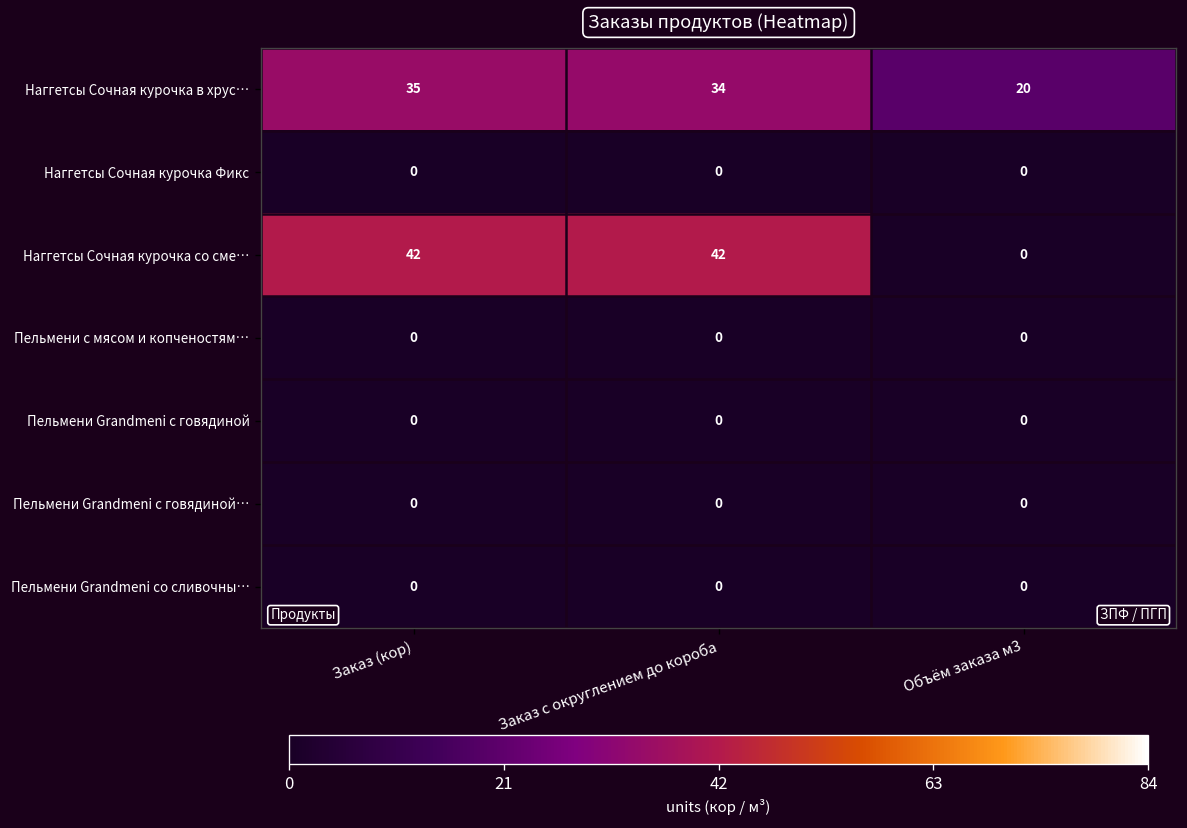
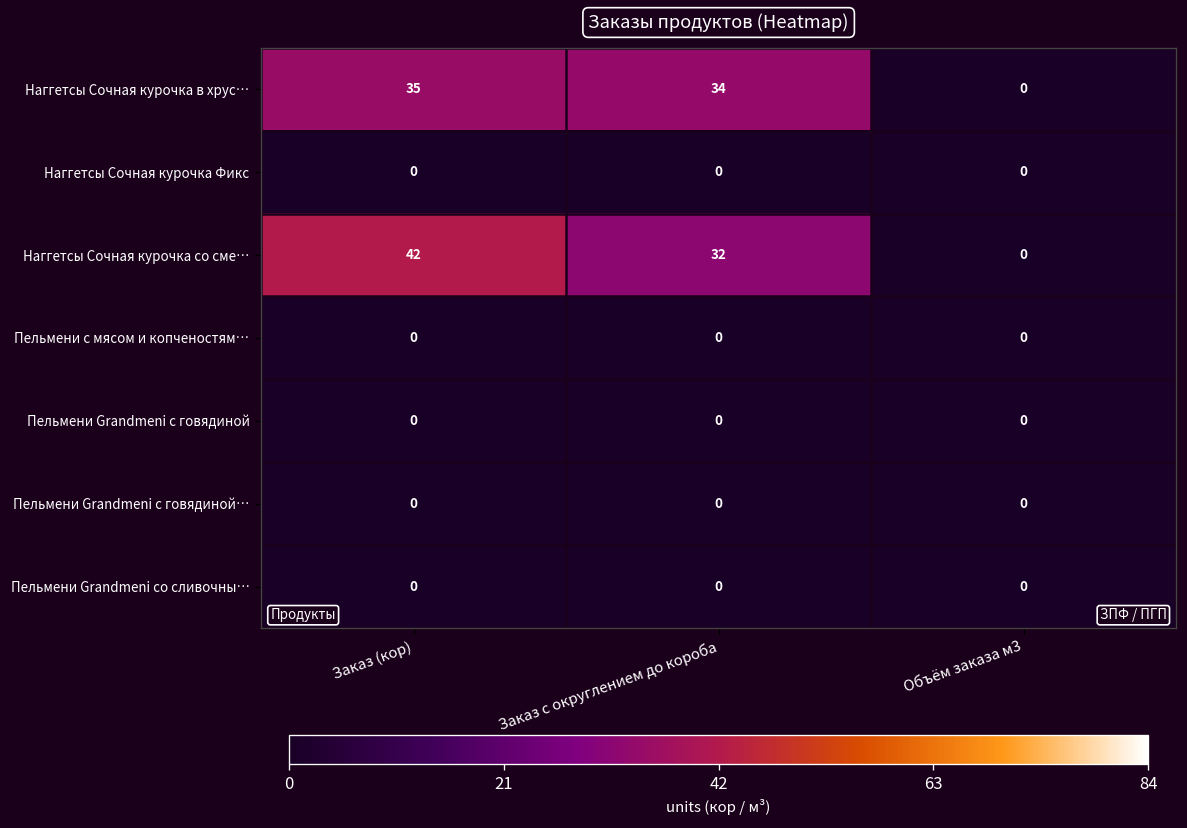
  {
    "Наггетсы Сочная курочка в хрус…": {
      "Заказ (кор)": 35,
      "Заказ с округлением до короба": 34,
-     "Объём заказа м3": 20
+     "Объём заказа м3": 0
    },
    "Наггетсы Сочная курочка Фикс": {
      "Заказ (кор)": 0,
      "Заказ с округлением до короба": 0,
      "Объём заказа м3": 0
    },
    "Наггетсы Сочная курочка со сме…": {
      "Заказ (кор)": 42,
-     "Заказ с округлением до короба": 42,
+     "Заказ с округлением до короба": 32,
      "Объём заказа м3": 0
    },
    "Пельмени с мясом и копченостям…": {
      "Заказ (кор)": 0,
      "Заказ с округлением до короба": 0,
      "Объём заказа м3": 0
    },
    "Пельмени Grandmeni с говядиной": {
      "Заказ (кор)": 0,
      "Заказ с округлением до короба": 0,
      "Объём заказа м3": 0
    },
    "Пельмени Grandmeni с говядиной…": {
      "Заказ (кор)": 0,
      "Заказ с округлением до короба": 0,
      "Объём заказа м3": 0
    },
    "Пельмени Grandmeni со сливочны…": {
      "Заказ (кор)": 0,
      "Заказ с округлением до короба": 0,
      "Объём заказа м3": 0
    }
  }
